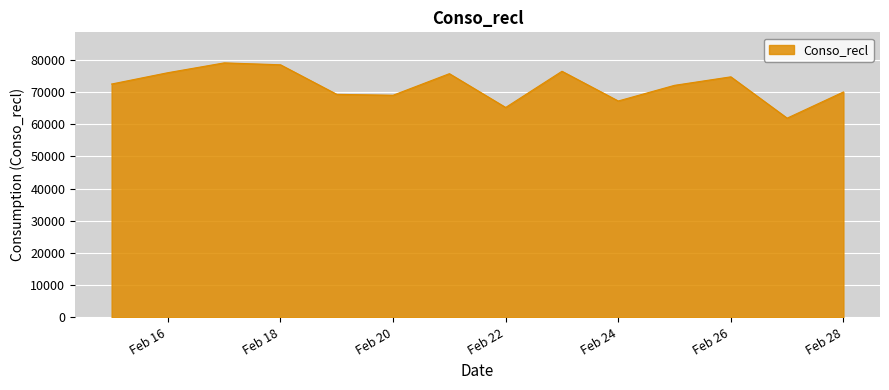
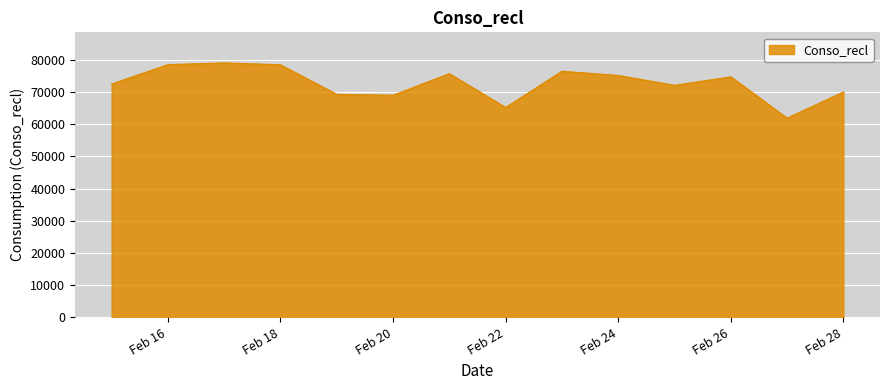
  {
-   "Feb 16": 76000,
+   "Feb 16": 79000,
    "Feb 18": 78000,
    "Feb 20": 69000,
    "Feb 22": 65000,
-   "Feb 24": 67000,
+   "Feb 24": 75000,
    "Feb 26": 75000,
    "Feb 28": 70000
  }
